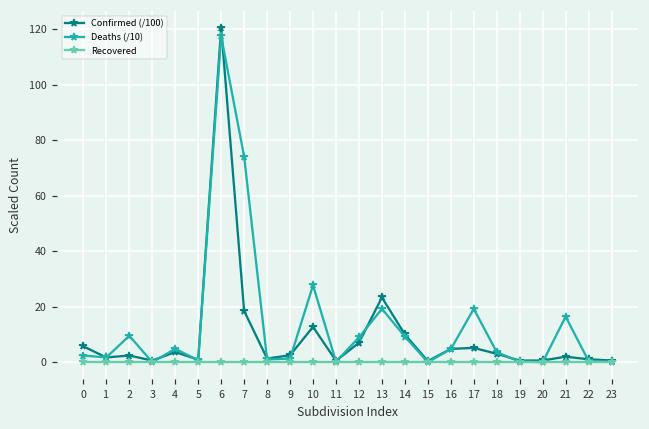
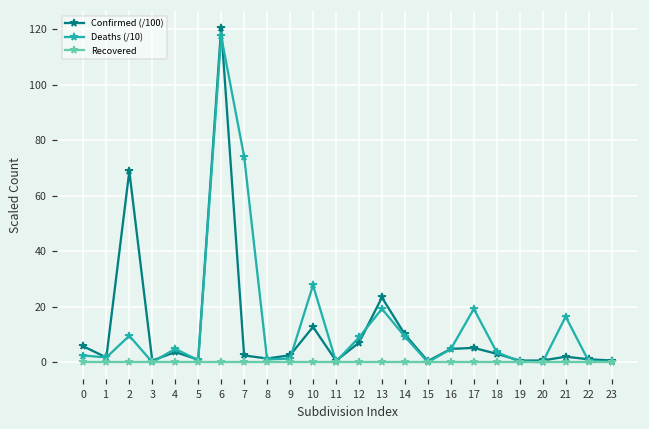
  {
    "Confirmed (/100)": {
      "0": 6,
-     "2": 3,
+     "2": 69,
      "4": 4,
      "6": 120,
-     "7": 19,
+     "7": 3,
      "9": 3,
      "10": 13,
      "12": 7,
      "13": 23,
      "17": 5,
      "21": 2
    },
    "Deaths (/10)": {
      "0": 3,
      "2": 10,
      "4": 5,
      "6": 117,
      "7": 74,
      "9": 1,
      "10": 28,
      "12": 9,
      "13": 19,
      "17": 19,
      "21": 17
    },
    "Recovered": {
      "0": 0,
      "1": 0,
      "2": 0,
      "4": 0,
      "6": 0,
      "7": 0,
      "8": 0,
      "9": 0,
      "10": 0,
      "12": 0,
      "13": 0,
      "14": 0,
      "16": 0,
      "17": 0,
      "18": 0,
      "21": 0
    }
  }
